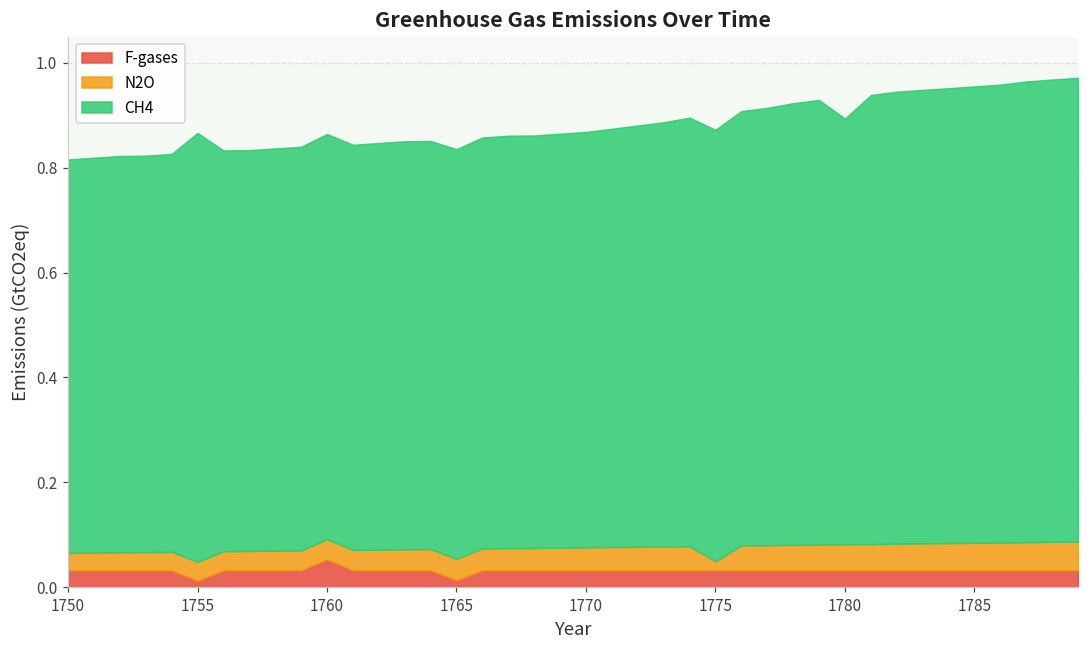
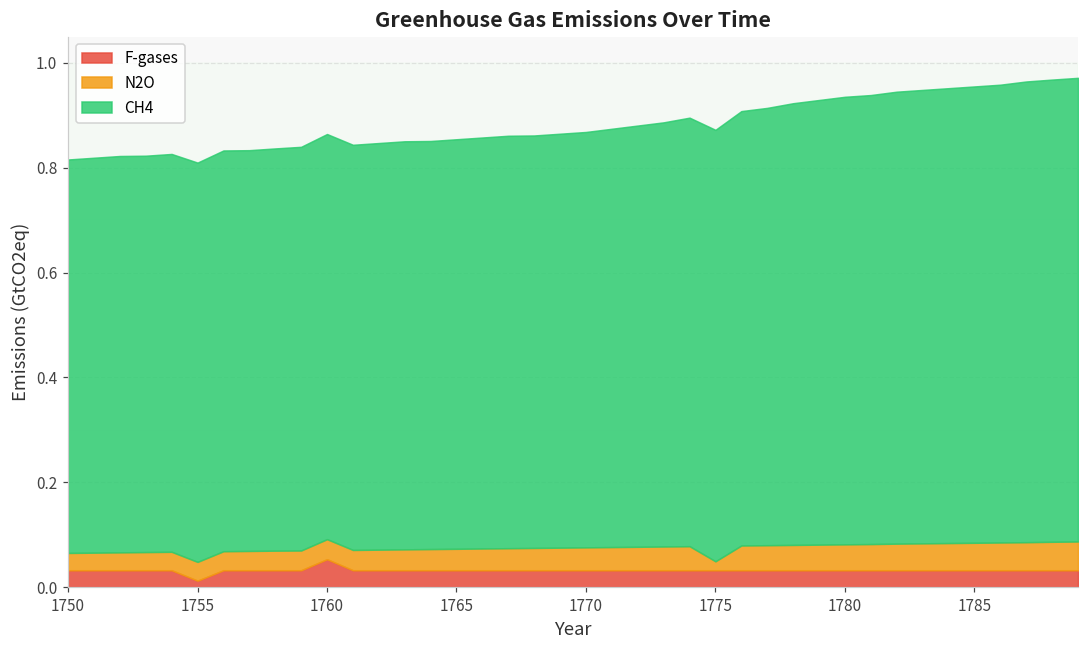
  {
    "F-gases": {
      "1750": 0.03,
      "1755": 0.01,
      "1760": 0.05,
-     "1765": 0.01,
+     "1765": 0.03,
      "1770": 0.03,
      "1775": 0.03,
      "1780": 0.03,
      "1785": 0.03
    },
    "N2O": {
      "1750": 0.03,
      "1755": 0.04,
      "1760": 0.04,
      "1765": 0.04,
      "1770": 0.04,
      "1775": 0.02,
      "1780": 0.05,
      "1785": 0.05
    },
    "CH4": {
      "1750": 0.75,
-     "1755": 0.82,
+     "1755": 0.76,
      "1760": 0.77,
      "1765": 0.78,
      "1770": 0.79,
      "1775": 0.82,
-     "1780": 0.81,
+     "1780": 0.85,
      "1785": 0.87
    }
  }
